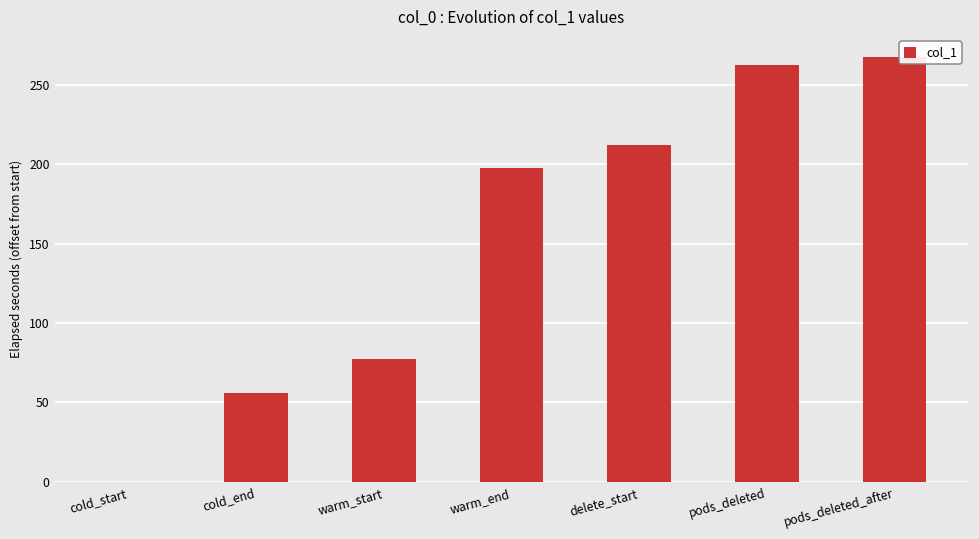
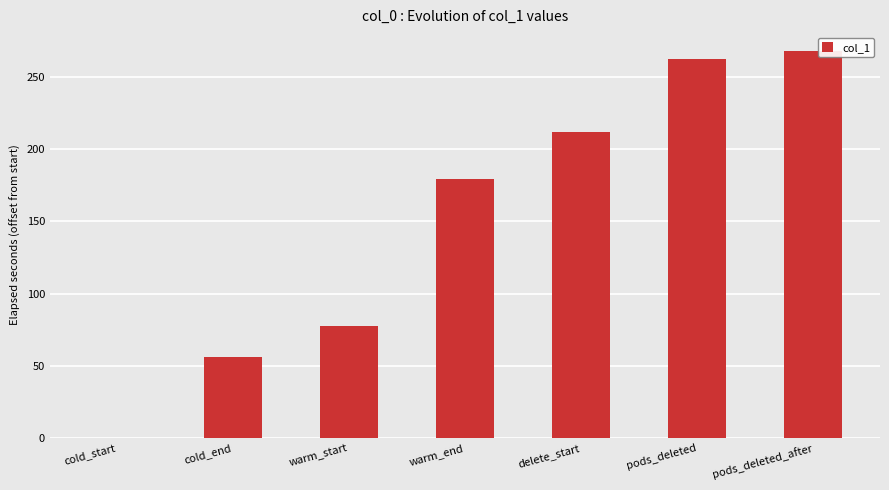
  {
    "cold_start": 0,
    "cold_end": 56,
    "warm_start": 77,
-   "warm_end": 198,
+   "warm_end": 179,
    "delete_start": 212,
    "pods_deleted": 263,
    "pods_deleted_after": 268
  }
